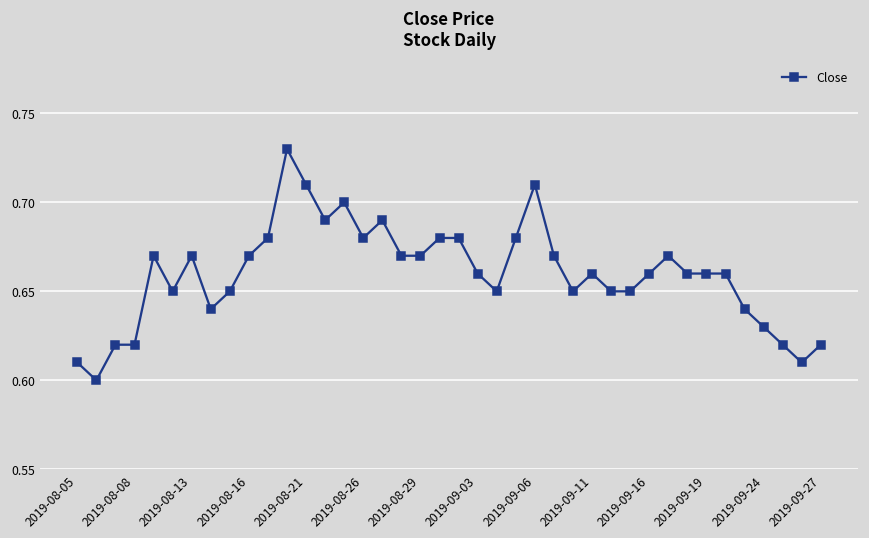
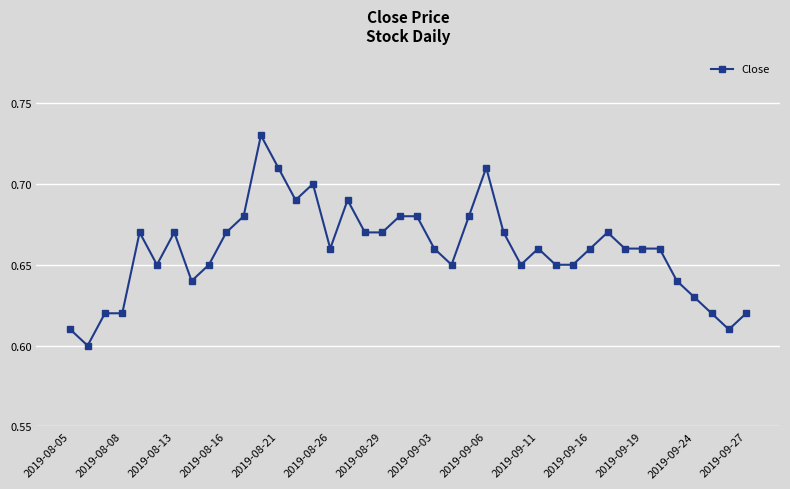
  {
    "2019-08-05": 0.61,
    "2019-08-08": 0.62,
    "2019-08-13": 0.67,
    "2019-08-16": 0.67,
    "2019-08-21": 0.71,
-   "2019-08-26": 0.68,
+   "2019-08-26": 0.66,
    "2019-08-29": 0.67,
    "2019-09-03": 0.66,
    "2019-09-06": 0.71,
    "2019-09-11": 0.66,
    "2019-09-16": 0.66,
    "2019-09-19": 0.66,
    "2019-09-24": 0.63,
    "2019-09-27": 0.62
  }
